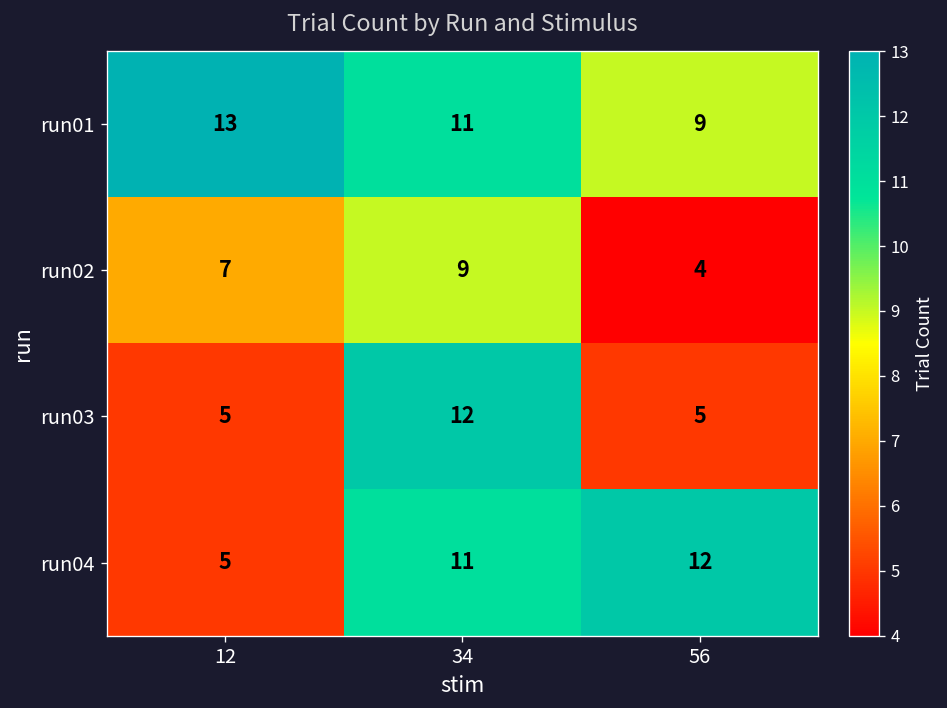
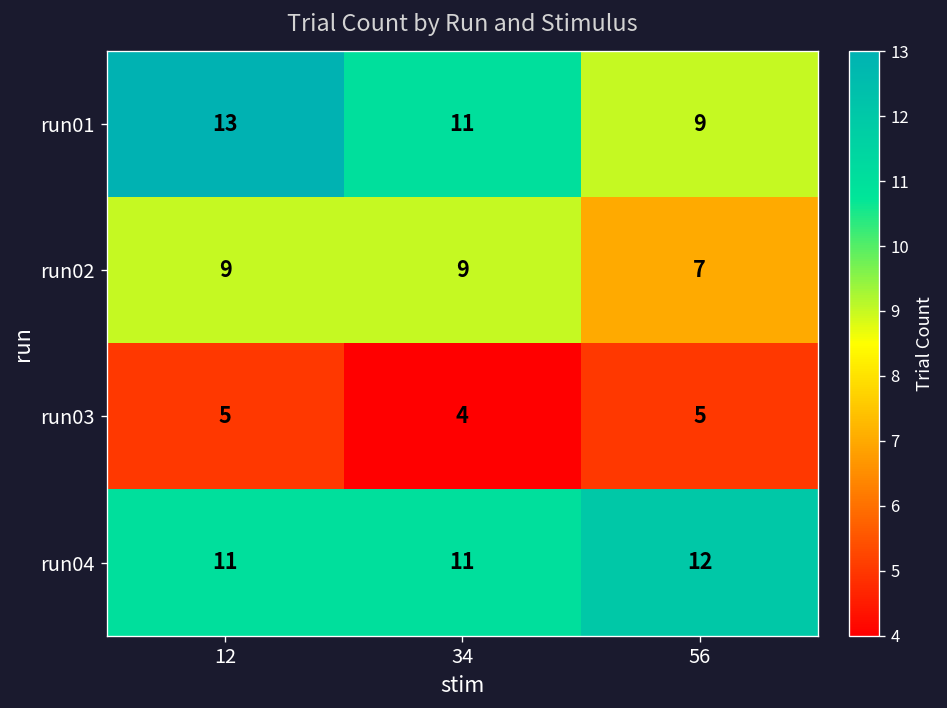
  {
    "run01": {
      "12": 13,
      "34": 11,
      "56": 9
    },
    "run02": {
-     "12": 7,
+     "12": 9,
      "34": 9,
-     "56": 4
+     "56": 7
    },
    "run03": {
      "12": 5,
-     "34": 12,
+     "34": 4,
      "56": 5
    },
    "run04": {
-     "12": 5,
+     "12": 11,
      "34": 11,
      "56": 12
    }
  }
